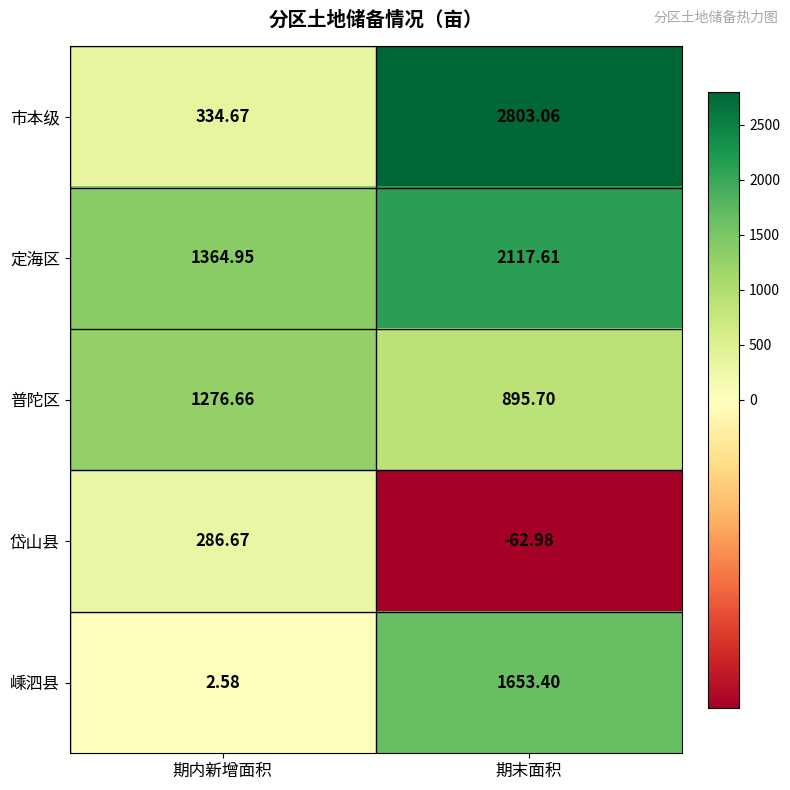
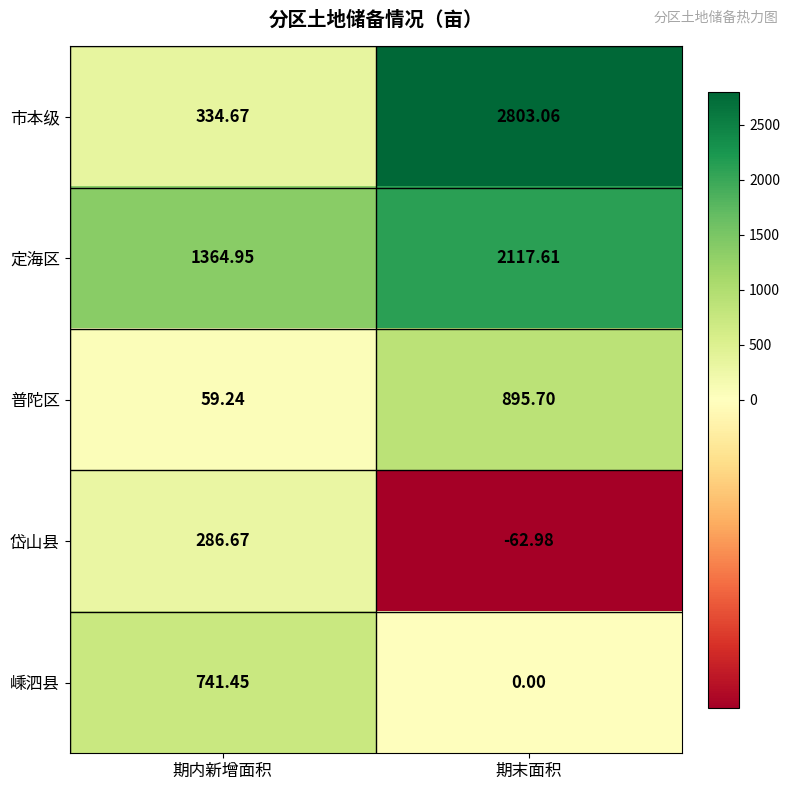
  {
    "市本级": {
      "期内新增面积": 334.67,
      "期末面积": 2803.06
    },
    "定海区": {
      "期内新增面积": 1364.95,
      "期末面积": 2117.61
    },
    "普陀区": {
-     "期内新增面积": 1276.66,
+     "期内新增面积": 59.24,
      "期末面积": 895.70
    },
    "岱山县": {
      "期内新增面积": 286.67,
      "期末面积": -62.98
    },
    "嵊泗县": {
-     "期内新增面积": 2.58,
-     "期末面积": 1653.40
+     "期内新增面积": 741.45,
+     "期末面积": 0.00
    }
  }
